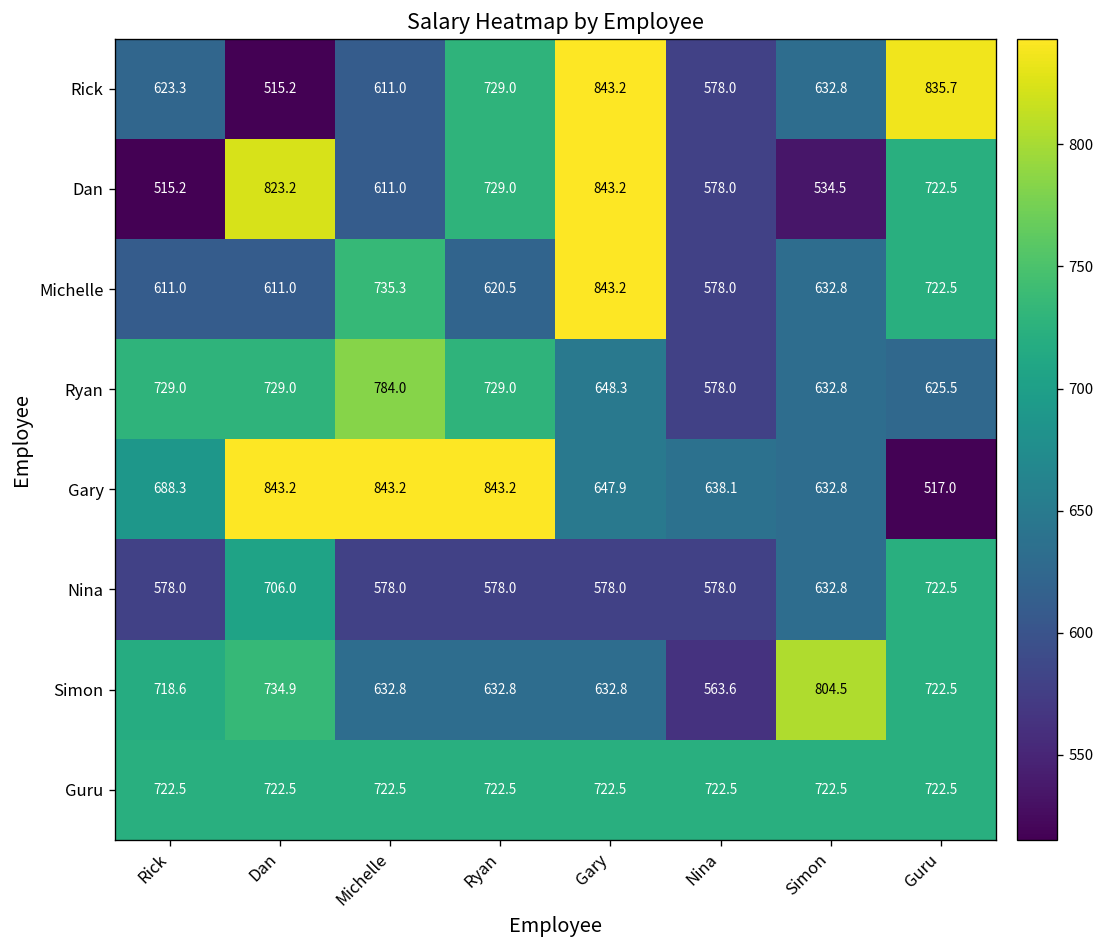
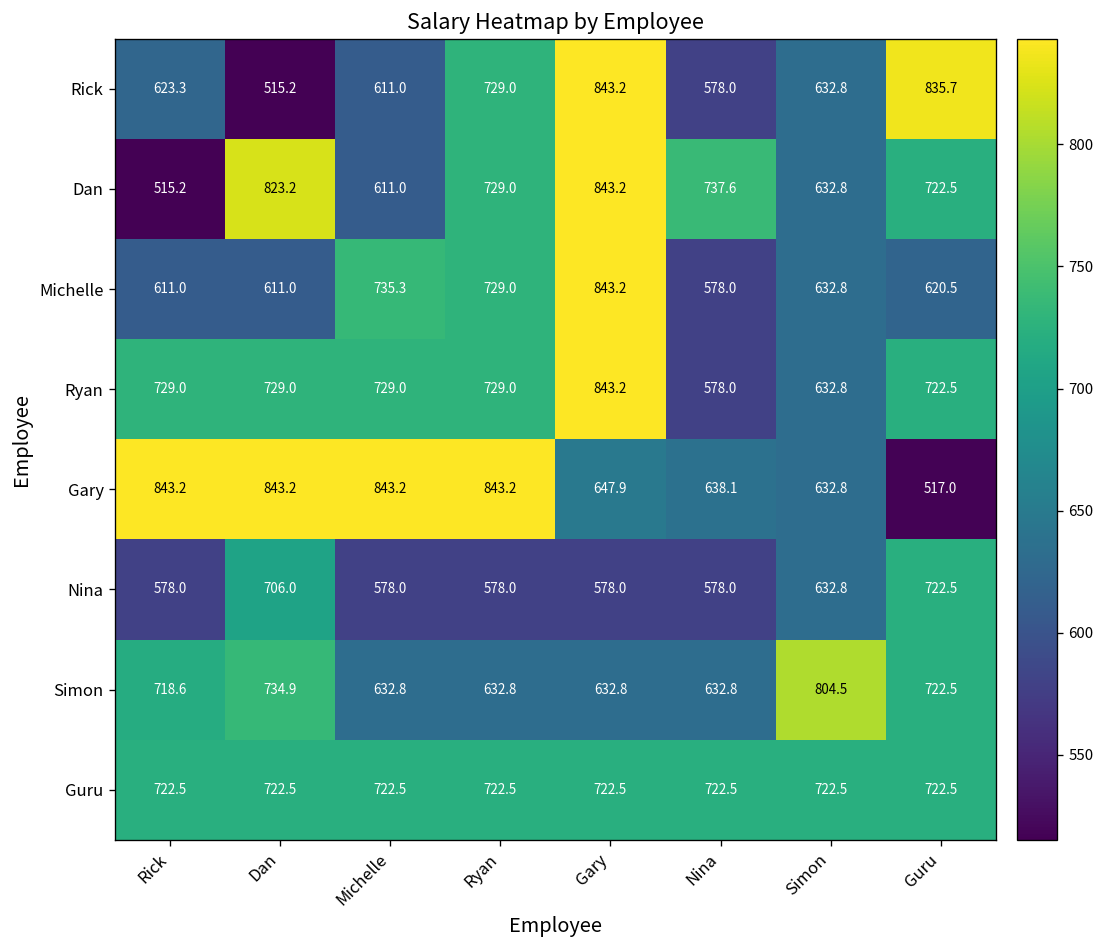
  {
    "Rick": {
      "Rick": 623.3,
      "Dan": 515.2,
      "Michelle": 611.0,
      "Ryan": 729.0,
      "Gary": 843.2,
      "Nina": 578.0,
      "Simon": 632.8,
      "Guru": 835.7
    },
    "Dan": {
      "Rick": 515.2,
      "Dan": 823.2,
      "Michelle": 611.0,
      "Ryan": 729.0,
      "Gary": 843.2,
-     "Nina": 578.0,
-     "Simon": 534.5,
+     "Nina": 737.6,
+     "Simon": 632.8,
      "Guru": 722.5
    },
    "Michelle": {
      "Rick": 611.0,
      "Dan": 611.0,
      "Michelle": 735.3,
-     "Ryan": 620.5,
+     "Ryan": 729.0,
      "Gary": 843.2,
      "Nina": 578.0,
      "Simon": 632.8,
-     "Guru": 722.5
+     "Guru": 620.5
    },
    "Ryan": {
      "Rick": 729.0,
      "Dan": 729.0,
-     "Michelle": 784.0,
+     "Michelle": 729.0,
      "Ryan": 729.0,
-     "Gary": 648.3,
+     "Gary": 843.2,
      "Nina": 578.0,
      "Simon": 632.8,
-     "Guru": 625.5
+     "Guru": 722.5
    },
    "Gary": {
-     "Rick": 688.3,
+     "Rick": 843.2,
      "Dan": 843.2,
      "Michelle": 843.2,
      "Ryan": 843.2,
      "Gary": 647.9,
      "Nina": 638.1,
      "Simon": 632.8,
      "Guru": 517.0
    },
    "Nina": {
      "Rick": 578.0,
      "Dan": 706.0,
      "Michelle": 578.0,
      "Ryan": 578.0,
      "Gary": 578.0,
      "Nina": 578.0,
      "Simon": 632.8,
      "Guru": 722.5
    },
    "Simon": {
      "Rick": 718.6,
      "Dan": 734.9,
      "Michelle": 632.8,
      "Ryan": 632.8,
      "Gary": 632.8,
-     "Nina": 563.6,
+     "Nina": 632.8,
      "Simon": 804.5,
      "Guru": 722.5
    },
    "Guru": {
      "Rick": 722.5,
      "Dan": 722.5,
      "Michelle": 722.5,
      "Ryan": 722.5,
      "Gary": 722.5,
      "Nina": 722.5,
      "Simon": 722.5,
      "Guru": 722.5
    }
  }
